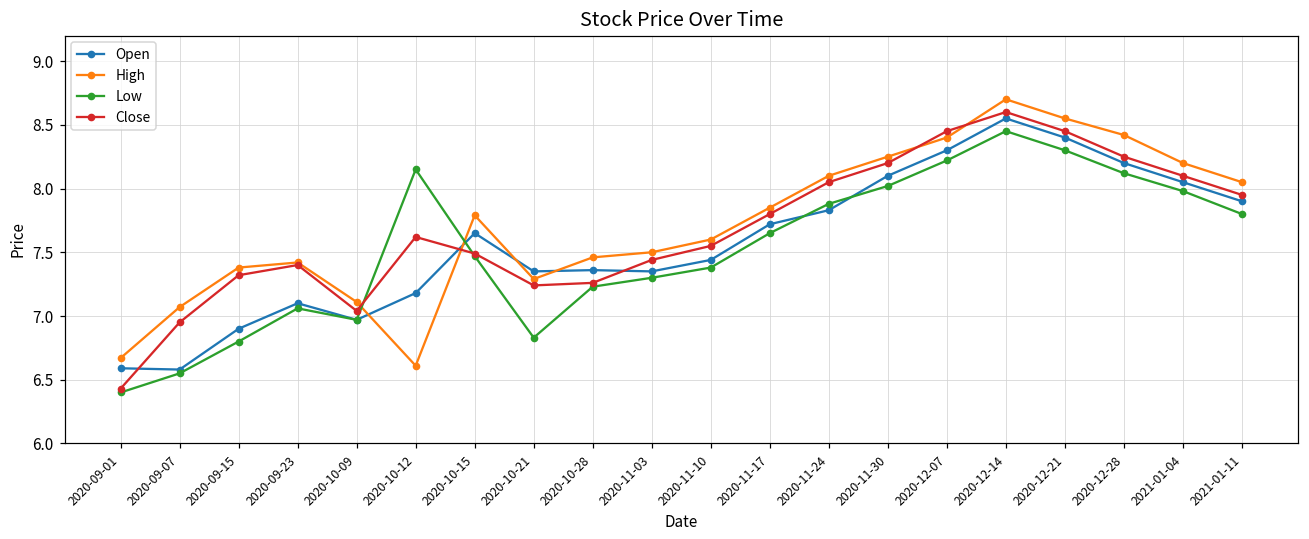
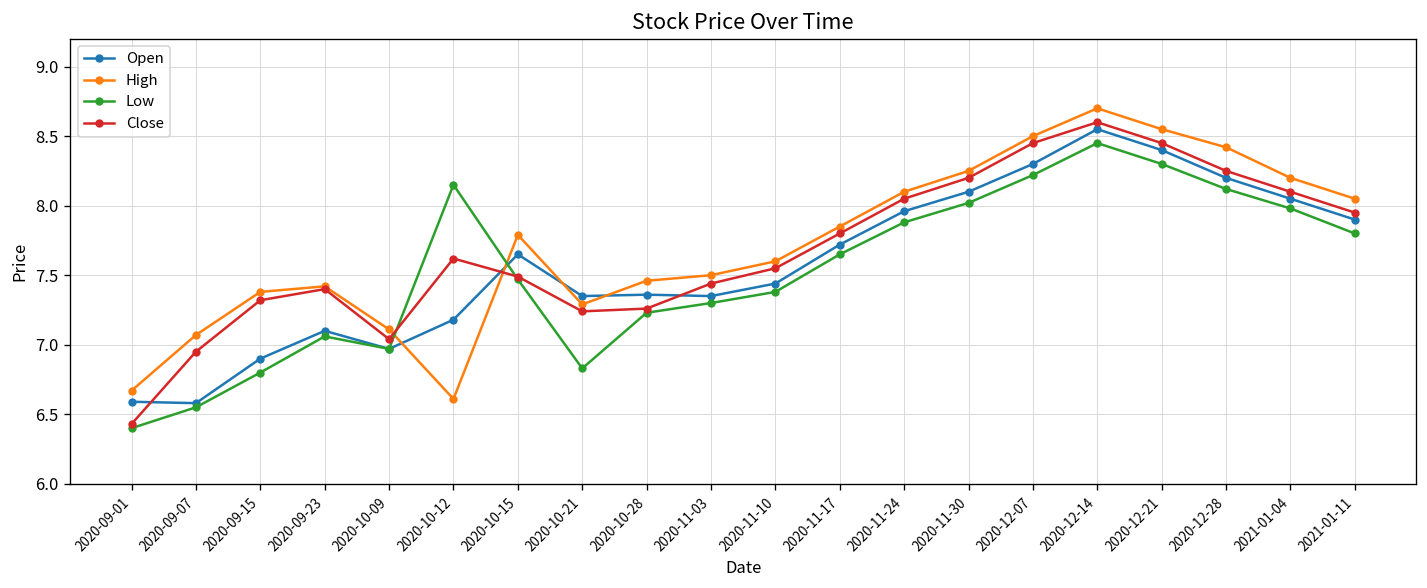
  {
    "Open": {
      "2020-09-01": 6.59,
      "2020-09-07": 6.58,
      "2020-09-15": 6.90,
      "2020-09-23": 7.10,
      "2020-10-12": 7.18,
      "2020-10-15": 7.65,
      "2020-10-21": 7.35,
      "2020-10-28": 7.36,
      "2020-11-03": 7.35,
      "2020-11-10": 7.44,
      "2020-11-17": 7.72,
-     "2020-11-24": 7.83,
+     "2020-11-24": 7.96,
      "2020-11-30": 8.10,
      "2020-12-07": 8.30,
      "2020-12-14": 8.55,
      "2020-12-21": 8.40,
      "2020-12-28": 8.20,
      "2021-01-04": 8.05,
      "2021-01-11": 7.90
    },
    "High": {
      "2020-09-01": 6.67,
      "2020-09-07": 7.07,
      "2020-09-15": 7.4,
      "2020-10-09": 7.1,
      "2020-10-12": 6.6,
      "2020-10-15": 7.8,
      "2020-10-21": 7.3,
      "2020-10-28": 7.46,
      "2020-11-03": 7.5,
      "2020-11-10": 7.6,
      "2020-11-17": 7.85,
      "2020-11-24": 8.1,
      "2020-11-30": 8.25,
-     "2020-12-07": 8.4,
+     "2020-12-07": 8.5,
      "2020-12-14": 8.7,
      "2020-12-21": 8.55,
      "2020-12-28": 8.4,
      "2021-01-04": 8.2,
      "2021-01-11": 8.05
    },
    "Low": {
      "2020-09-01": 6.40,
      "2020-09-07": 6.55,
      "2020-09-15": 6.80,
      "2020-09-23": 7.06,
      "2020-10-12": 8.15,
      "2020-10-21": 6.83,
      "2020-10-28": 7.23,
      "2020-11-03": 7.30,
      "2020-11-10": 7.38,
      "2020-11-17": 7.65,
      "2020-11-24": 7.88,
      "2020-11-30": 8.02,
      "2020-12-07": 8.22,
      "2020-12-14": 8.45,
      "2020-12-21": 8.30,
      "2020-12-28": 8.12,
      "2021-01-04": 7.98,
      "2021-01-11": 7.80
    },
    "Close": {
      "2020-09-01": 6.43,
      "2020-09-07": 6.95,
      "2020-09-15": 7.32,
      "2020-10-09": 7.04,
      "2020-10-12": 7.62,
      "2020-10-21": 7.24,
      "2020-10-28": 7.26,
      "2020-11-03": 7.44,
      "2020-11-10": 7.55,
      "2020-11-17": 7.80,
      "2020-11-24": 8.05,
      "2020-11-30": 8.20,
      "2020-12-07": 8.45,
      "2020-12-14": 8.60,
      "2020-12-21": 8.45,
      "2020-12-28": 8.25,
      "2021-01-04": 8.10,
      "2021-01-11": 7.95
    }
  }
